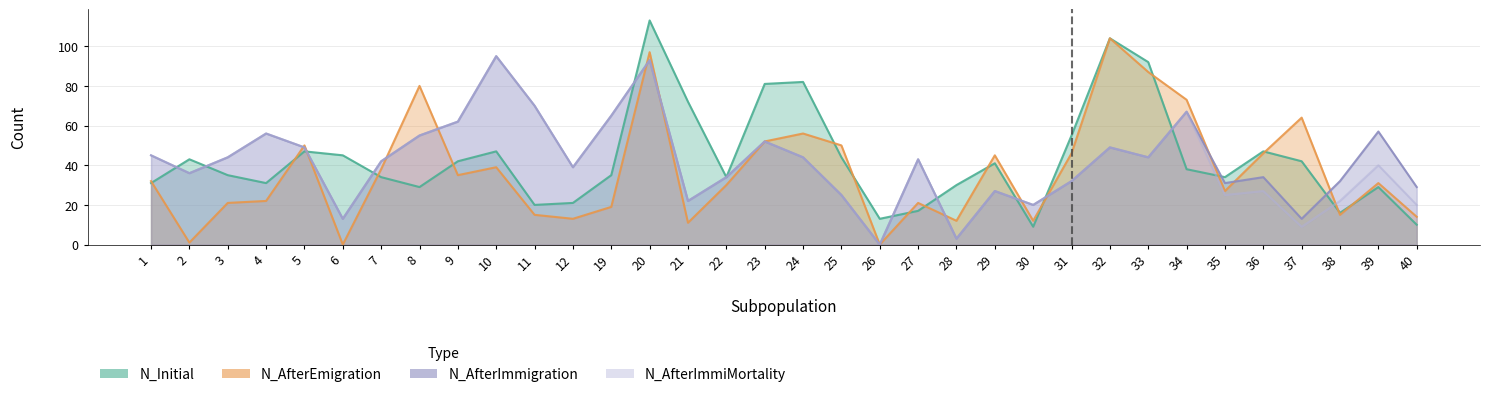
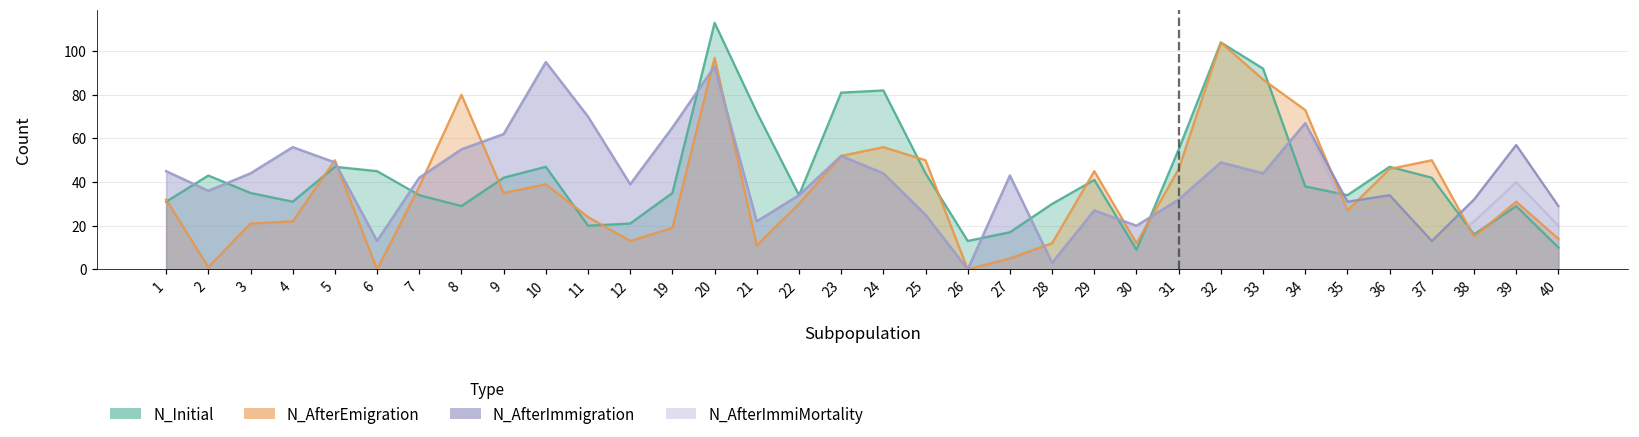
  {
    "N_AfterEmigration": {
      "2": 1,
      "3": 21,
      "4": 22,
      "6": 0,
      "7": 38,
      "8": 80,
      "9": 35,
      "10": 39,
-     "11": 15,
+     "11": 24,
      "12": 13,
      "19": 19,
      "20": 97,
      "21": 11,
      "22": 30,
      "24": 56,
      "25": 50,
-     "27": 21,
+     "27": 5,
      "28": 12,
      "29": 45,
      "30": 12,
      "31": 46,
      "33": 87,
      "34": 73,
      "35": 27,
-     "37": 64,
+     "37": 50,
      "39": 31,
      "40": 14
    }
  }
